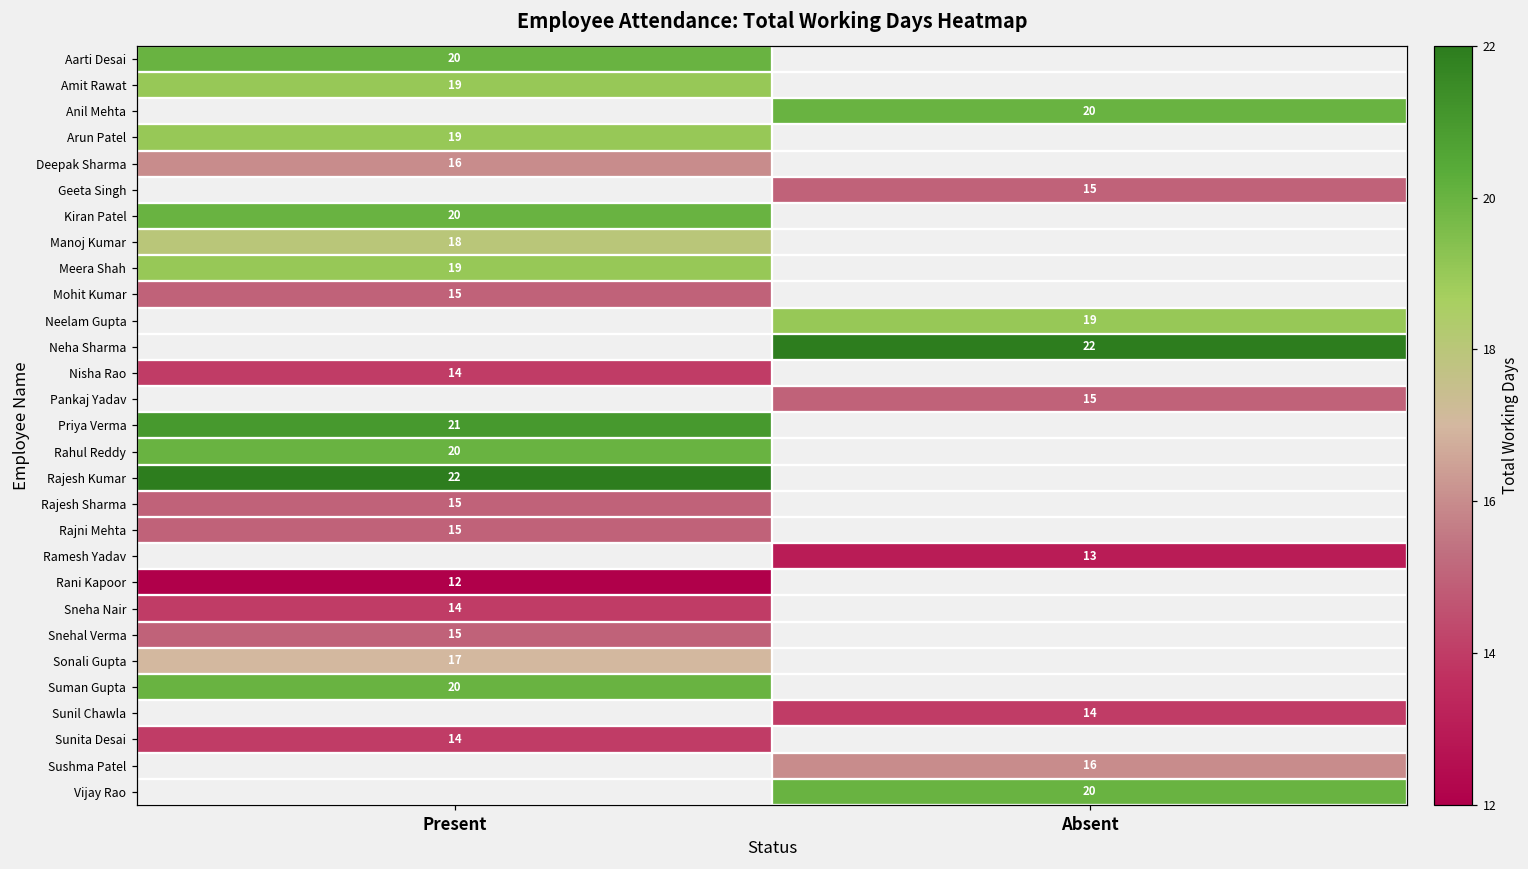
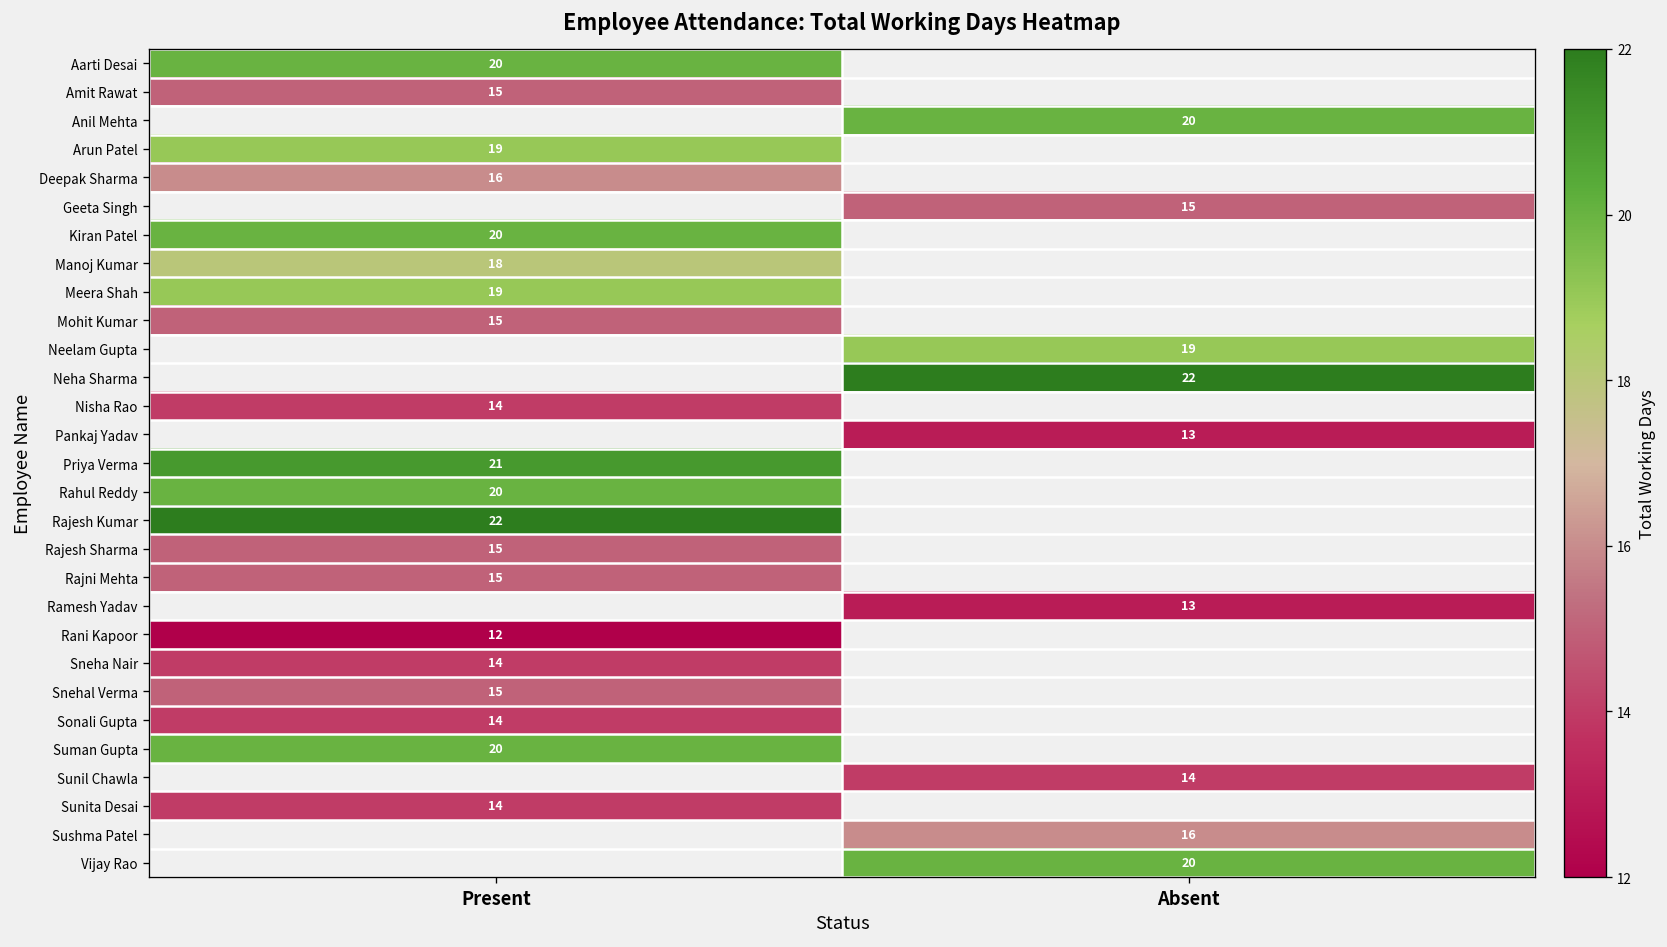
  {
    "Aarti Desai": {
      "Present": 20
    },
    "Amit Rawat": {
-     "Present": 19
+     "Present": 15
    },
    "Anil Mehta": {
      "Absent": 20
    },
    "Arun Patel": {
      "Present": 19
    },
    "Deepak Sharma": {
      "Present": 16
    },
    "Geeta Singh": {
      "Absent": 15
    },
    "Kiran Patel": {
      "Present": 20
    },
    "Manoj Kumar": {
      "Present": 18
    },
    "Meera Shah": {
      "Present": 19
    },
    "Mohit Kumar": {
      "Present": 15
    },
    "Neelam Gupta": {
      "Absent": 19
    },
    "Neha Sharma": {
      "Absent": 22
    },
    "Nisha Rao": {
      "Present": 14
    },
    "Pankaj Yadav": {
-     "Absent": 15
+     "Absent": 13
    },
    "Priya Verma": {
      "Present": 21
    },
    "Rahul Reddy": {
      "Present": 20
    },
    "Rajesh Kumar": {
      "Present": 22
    },
    "Rajesh Sharma": {
      "Present": 15
    },
    "Rajni Mehta": {
      "Present": 15
    },
    "Ramesh Yadav": {
      "Absent": 13
    },
    "Rani Kapoor": {
      "Present": 12
    },
    "Sneha Nair": {
      "Present": 14
    },
    "Snehal Verma": {
      "Present": 15
    },
    "Sonali Gupta": {
-     "Present": 17
+     "Present": 14
    },
    "Suman Gupta": {
      "Present": 20
    },
    "Sunil Chawla": {
      "Absent": 14
    },
    "Sunita Desai": {
      "Present": 14
    },
    "Sushma Patel": {
      "Absent": 16
    },
    "Vijay Rao": {
      "Absent": 20
    }
  }
